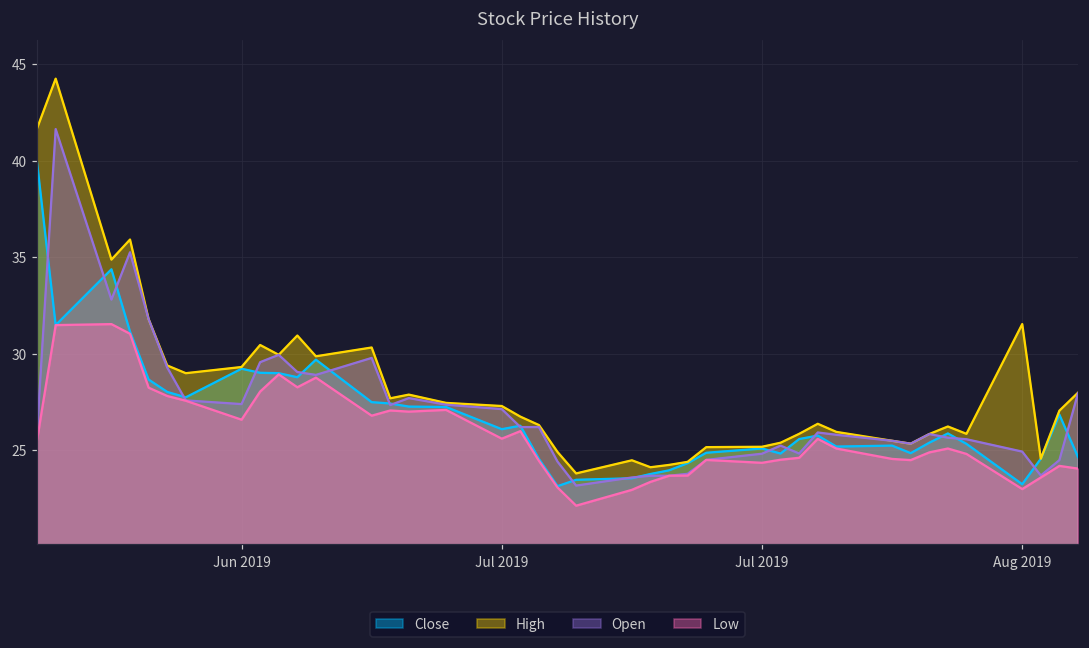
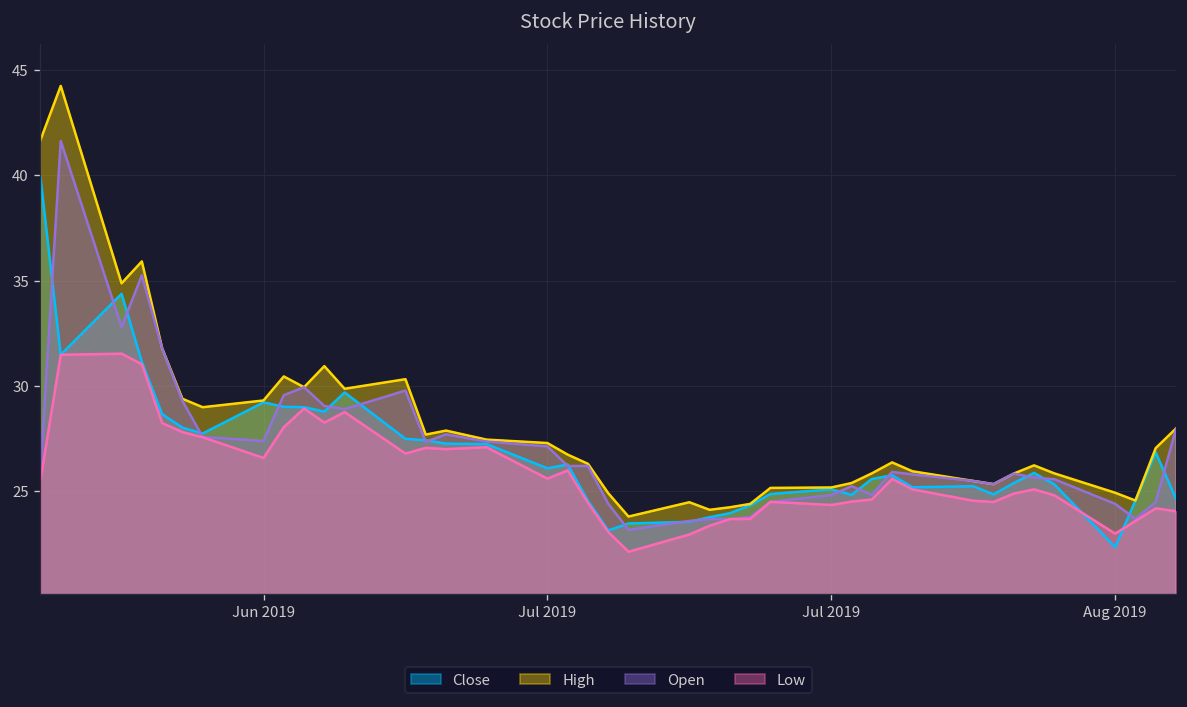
  {
    "Close": {
-     "Aug 2019": 23.3
+     "Aug 2019": 22.4
    },
    "High": {
-     "Aug 2019": 31.5
+     "Aug 2019": 24.9
    },
    "Open": {
      "Jun 2019": 27.4,
-     "Aug 2019": 24.9
+     "Aug 2019": 24.4
    },
    "Low": {
      "Jun 2019": 26.6,
      "Aug 2019": 23.0
    }
  }
